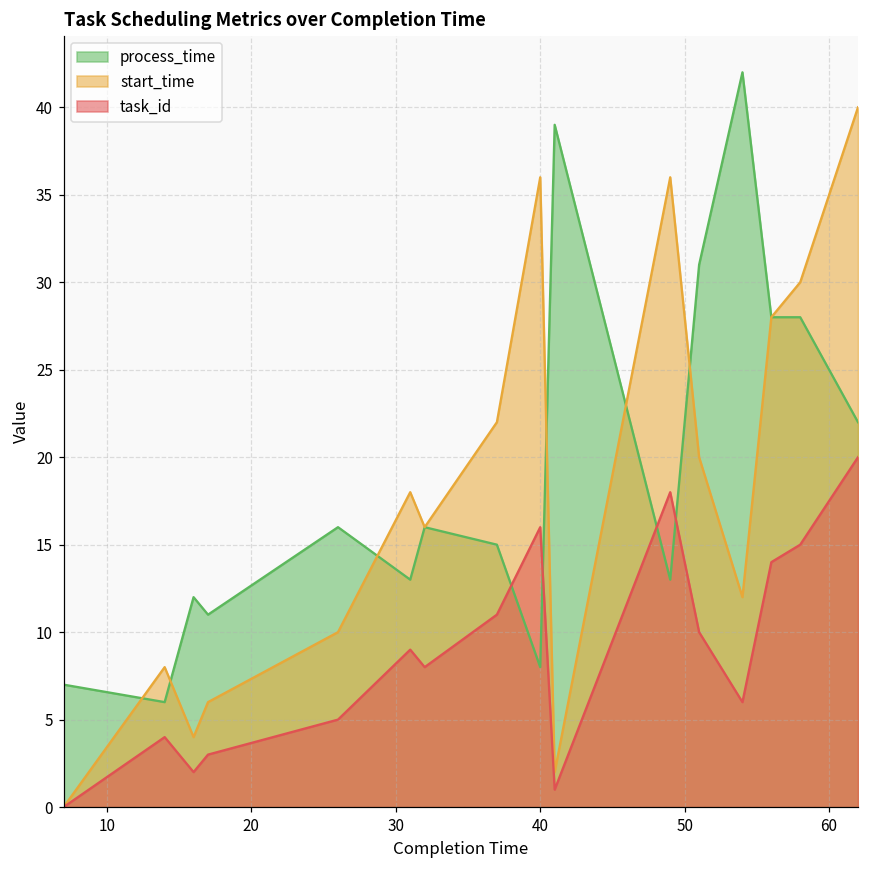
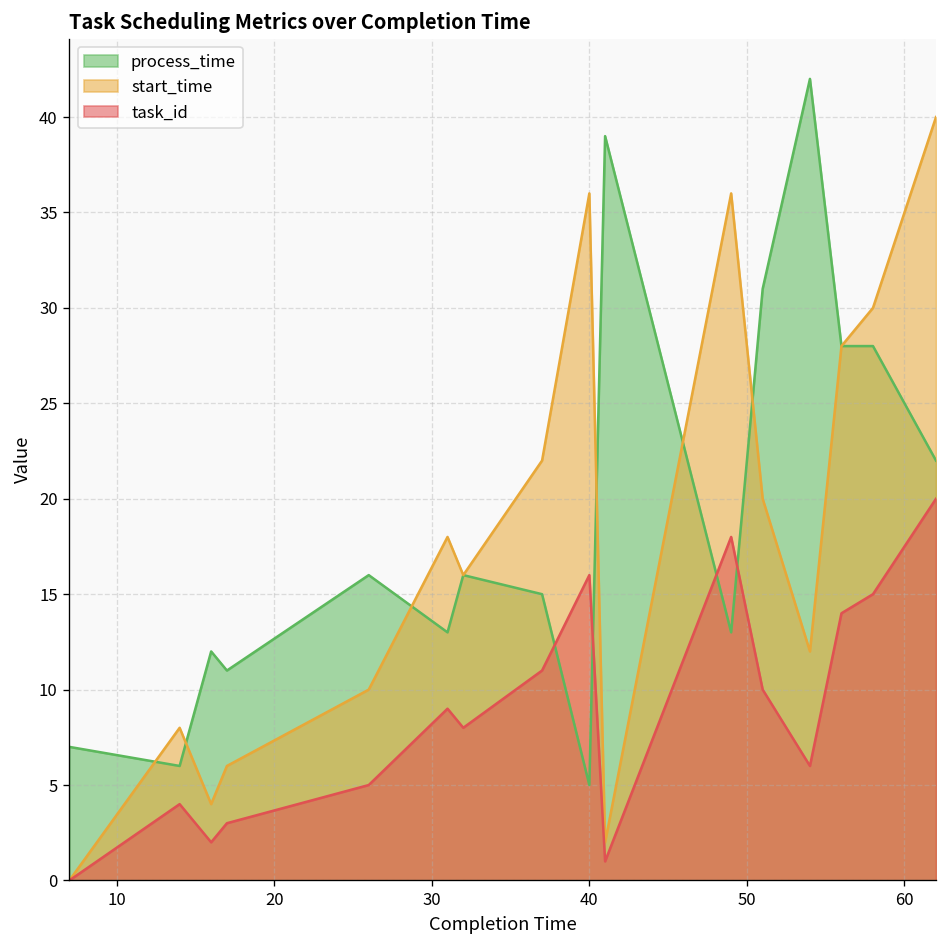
  {
    "process_time": {
-     "40": 8
+     "40": 5
    },
    "start_time": {
      "40": 36
    },
    "task_id": {
      "40": 16
    }
  }
